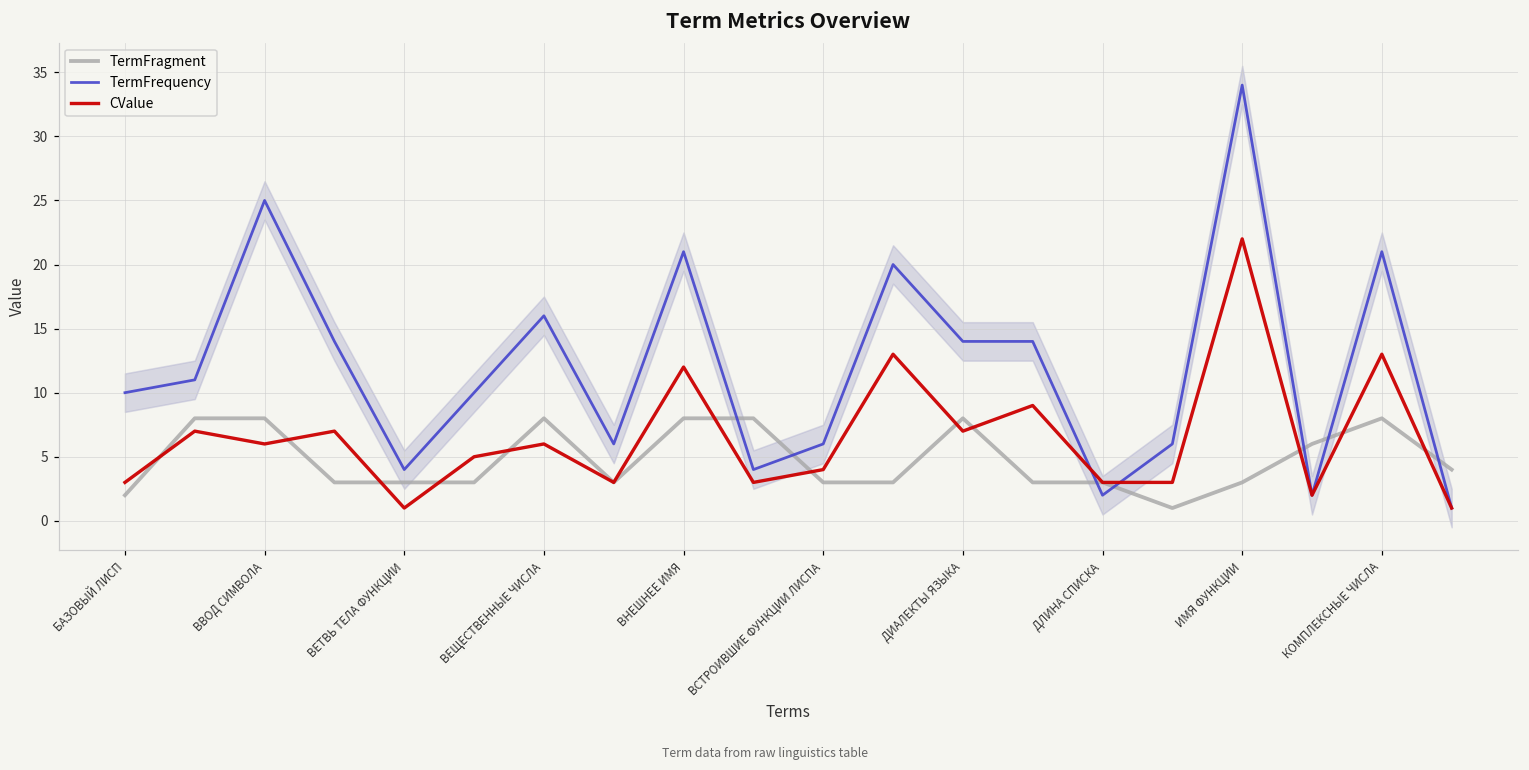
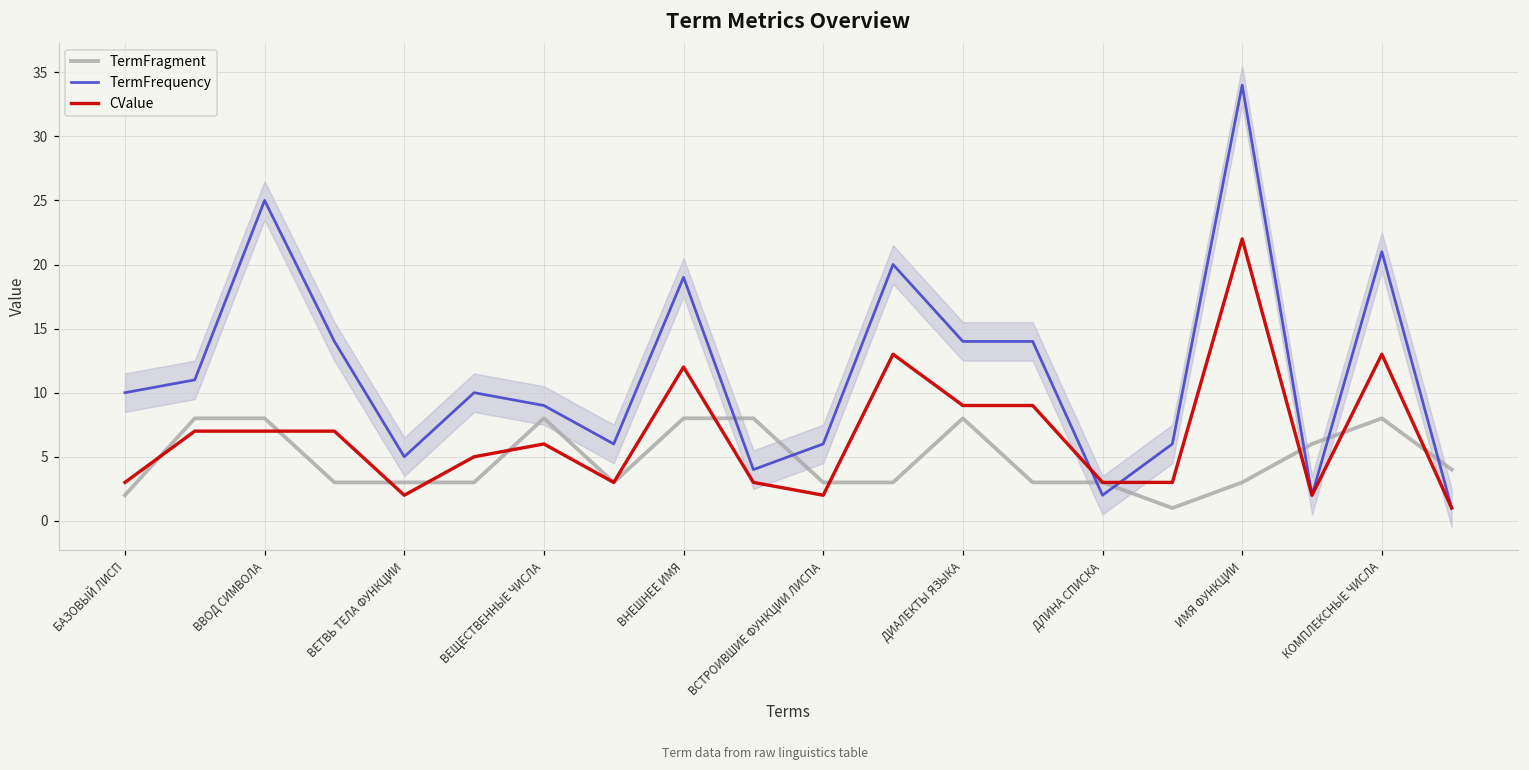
  {
    "TermFrequency": {
      "БАЗОВЫЙ ЛИСП": 10,
      "ВВОД СИМВОЛА": 25,
-     "ВЕТВЬ ТЕЛА ФУНКЦИИ": 4,
-     "ВЕЩЕСТВЕННЫЕ ЧИСЛА": 16,
-     "ВНЕШНЕЕ ИМЯ": 21,
+     "ВЕТВЬ ТЕЛА ФУНКЦИИ": 5,
+     "ВЕЩЕСТВЕННЫЕ ЧИСЛА": 9,
+     "ВНЕШНЕЕ ИМЯ": 19,
      "ВСТРОИВШИЕ ФУНКЦИИ ЛИСПА": 6,
      "ДИАЛЕКТЫ ЯЗЫКА": 14,
      "ДЛИНА СПИСКА": 2,
      "ИМЯ ФУНКЦИИ": 34,
      "КОМПЛЕКСНЫЕ ЧИСЛА": 21
    },
    "CValue": {
      "БАЗОВЫЙ ЛИСП": 3,
-     "ВВОД СИМВОЛА": 6,
-     "ВЕТВЬ ТЕЛА ФУНКЦИИ": 1,
+     "ВВОД СИМВОЛА": 7,
+     "ВЕТВЬ ТЕЛА ФУНКЦИИ": 2,
      "ВЕЩЕСТВЕННЫЕ ЧИСЛА": 6,
      "ВНЕШНЕЕ ИМЯ": 12,
-     "ВСТРОИВШИЕ ФУНКЦИИ ЛИСПА": 4,
-     "ДИАЛЕКТЫ ЯЗЫКА": 7,
+     "ВСТРОИВШИЕ ФУНКЦИИ ЛИСПА": 2,
+     "ДИАЛЕКТЫ ЯЗЫКА": 9,
      "ИМЯ ФУНКЦИИ": 22,
      "КОМПЛЕКСНЫЕ ЧИСЛА": 13
    }
  }
